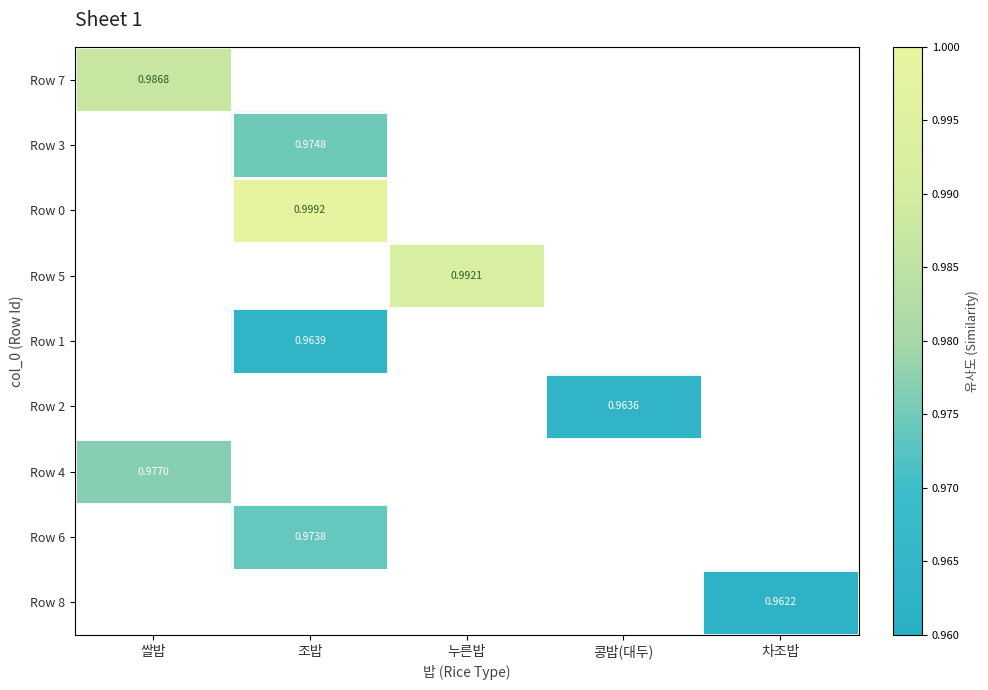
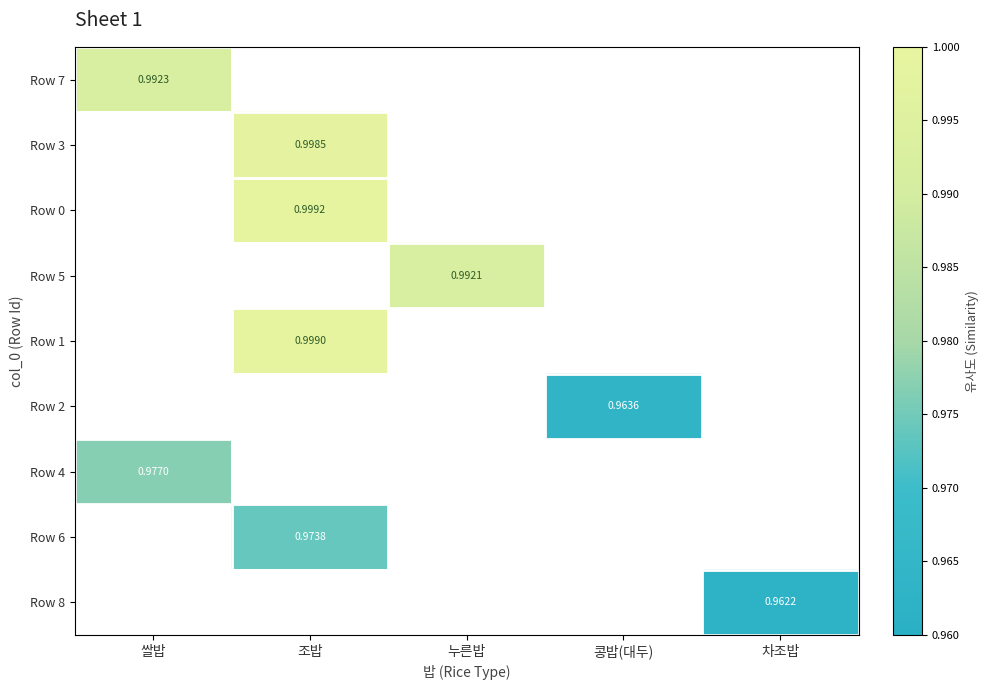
  {
    "Row 7": {
-     "쌀밥": 0.9868
+     "쌀밥": 0.9923
    },
    "Row 3": {
-     "조밥": 0.9748
+     "조밥": 0.9985
    },
    "Row 0": {
      "조밥": 0.9992
    },
    "Row 5": {
      "누른밥": 0.9921
    },
    "Row 1": {
-     "조밥": 0.9639
+     "조밥": 0.9990
    },
    "Row 2": {
      "콩밥(대두)": 0.9636
    },
    "Row 4": {
      "쌀밥": 0.9770
    },
    "Row 6": {
      "조밥": 0.9738
    },
    "Row 8": {
      "차조밥": 0.9622
    }
  }
